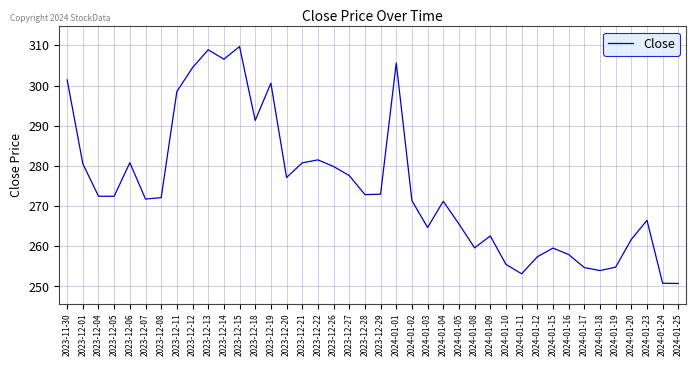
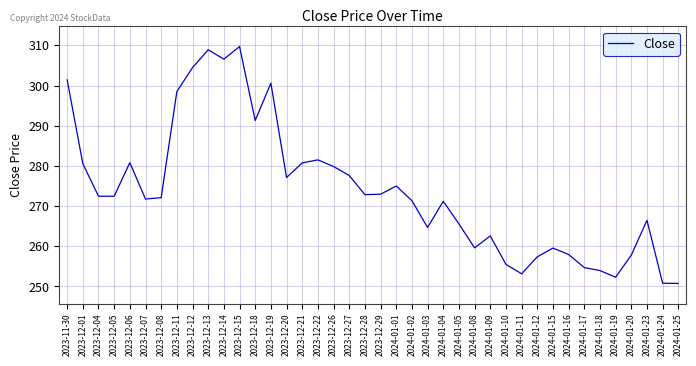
  {
    "2023-11-30": 301,
    "2023-12-01": 281,
    "2023-12-04": 272,
    "2023-12-05": 272,
    "2023-12-06": 281,
    "2023-12-07": 272,
    "2023-12-08": 272,
    "2023-12-11": 299,
    "2023-12-12": 304,
    "2023-12-13": 309,
    "2023-12-14": 307,
    "2023-12-15": 310,
    "2023-12-18": 291,
    "2023-12-19": 301,
    "2023-12-20": 277,
    "2023-12-21": 281,
    "2023-12-22": 282,
    "2023-12-26": 280,
    "2023-12-27": 278,
    "2023-12-28": 273,
    "2023-12-29": 273,
-   "2024-01-01": 306,
+   "2024-01-01": 275,
    "2024-01-02": 271,
    "2024-01-03": 265,
    "2024-01-04": 271,
    "2024-01-05": 266,
    "2024-01-08": 260,
    "2024-01-09": 263,
    "2024-01-10": 256,
    "2024-01-11": 253,
    "2024-01-12": 257,
    "2024-01-15": 260,
    "2024-01-16": 258,
    "2024-01-17": 255,
    "2024-01-18": 254,
-   "2024-01-19": 255,
-   "2024-01-20": 262,
+   "2024-01-19": 252,
+   "2024-01-20": 258,
    "2024-01-23": 266,
    "2024-01-24": 251,
    "2024-01-25": 251
  }
